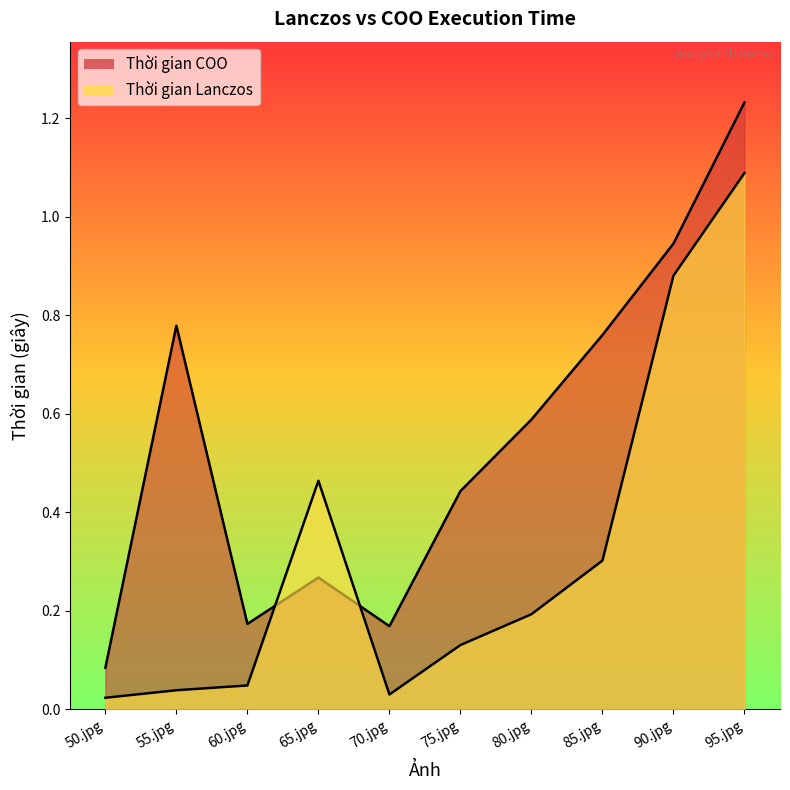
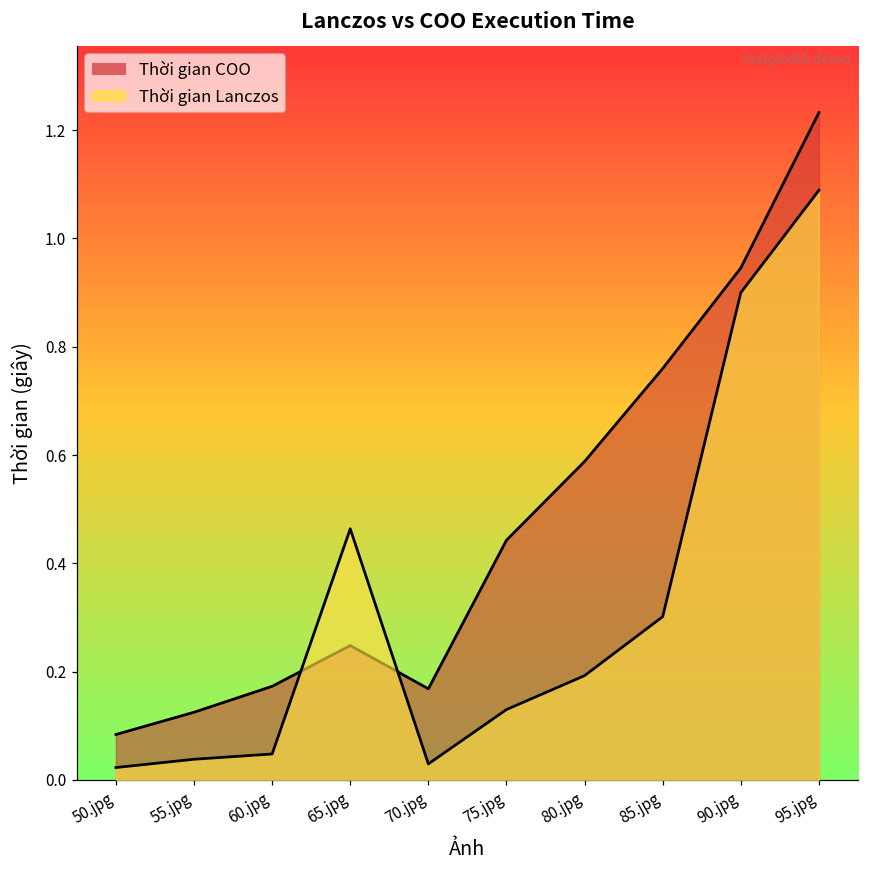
  {
    "Thời gian COO": {
      "50.jpg": 0.08,
-     "55.jpg": 0.78,
+     "55.jpg": 0.13,
      "60.jpg": 0.17,
-     "65.jpg": 0.27,
+     "65.jpg": 0.25,
      "70.jpg": 0.17,
      "75.jpg": 0.44,
      "80.jpg": 0.59,
      "85.jpg": 0.76,
      "90.jpg": 0.95,
      "95.jpg": 1.23
    },
    "Thời gian Lanczos": {
      "50.jpg": 0.02,
      "55.jpg": 0.04,
      "60.jpg": 0.05,
      "65.jpg": 0.46,
      "70.jpg": 0.03,
      "75.jpg": 0.13,
      "80.jpg": 0.19,
      "85.jpg": 0.30,
-     "90.jpg": 0.88,
+     "90.jpg": 0.90,
      "95.jpg": 1.09
    }
  }
